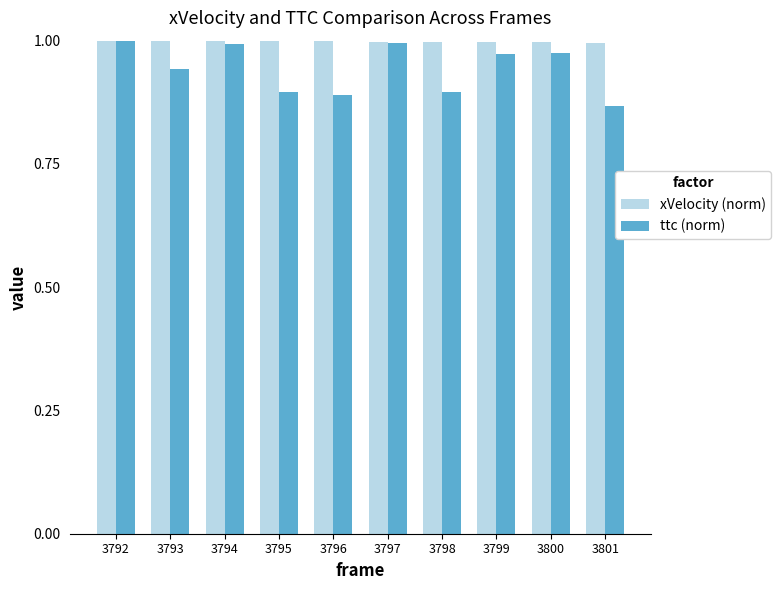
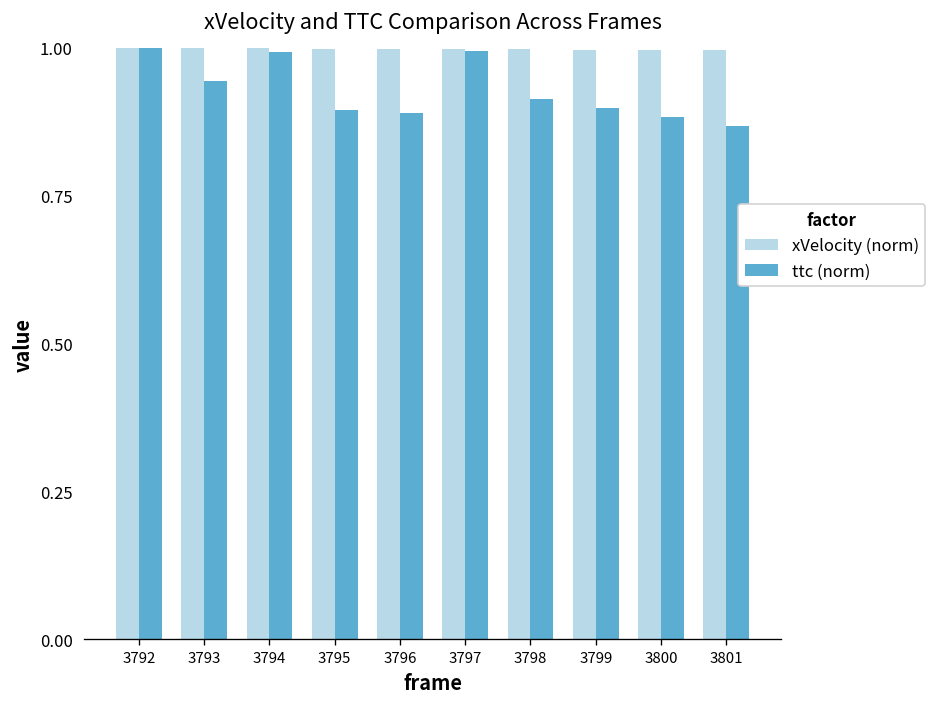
  {
    "xVelocity (norm)": {
      "3792": 1.00,
      "3793": 1.00,
      "3794": 1.00,
      "3795": 1.00,
      "3796": 1.00,
      "3797": 1.00,
      "3798": 1.00,
      "3799": 1.00,
      "3800": 1.00,
      "3801": 1.00
    },
    "ttc (norm)": {
      "3792": 1.00,
      "3793": 0.94,
      "3794": 0.99,
      "3795": 0.90,
      "3796": 0.89,
      "3797": 1.00,
-     "3798": 0.90,
-     "3799": 0.97,
-     "3800": 0.97,
+     "3798": 0.91,
+     "3799": 0.90,
+     "3800": 0.88,
      "3801": 0.87
    }
  }
